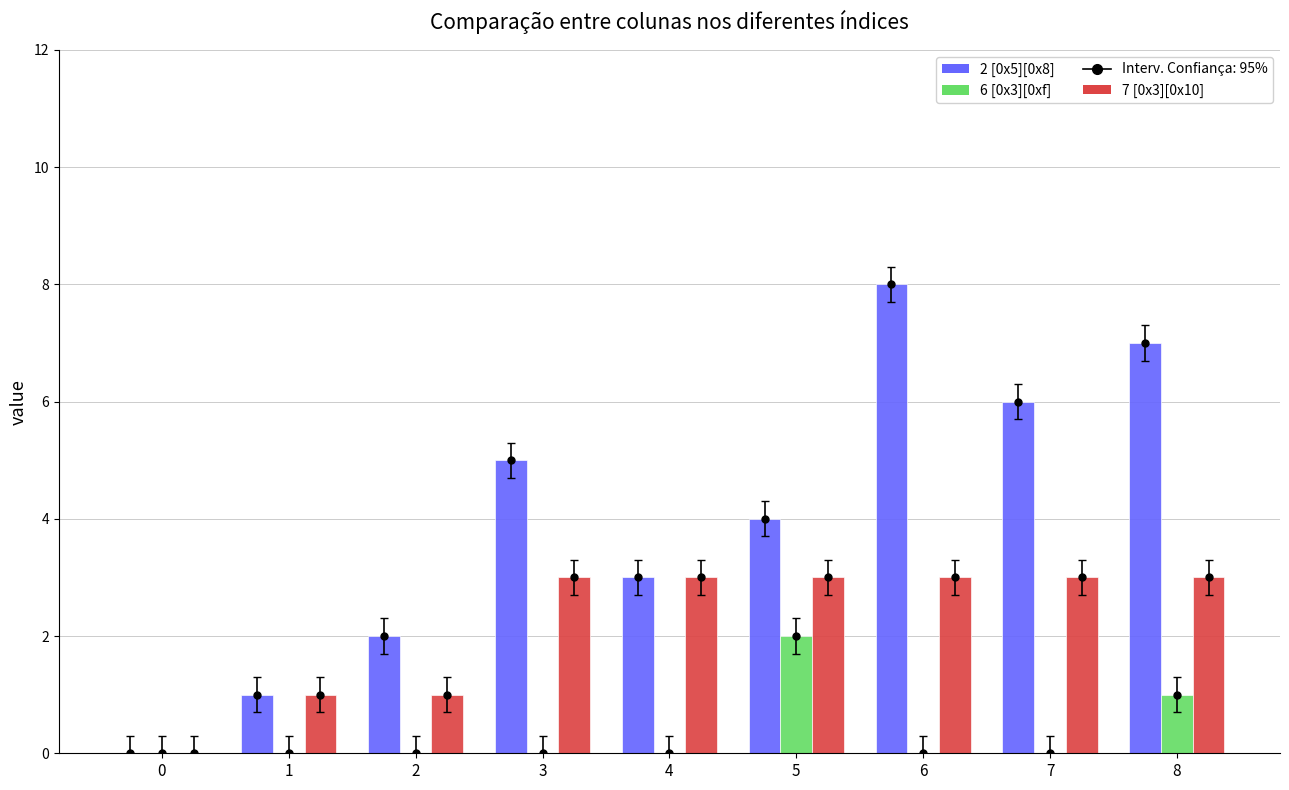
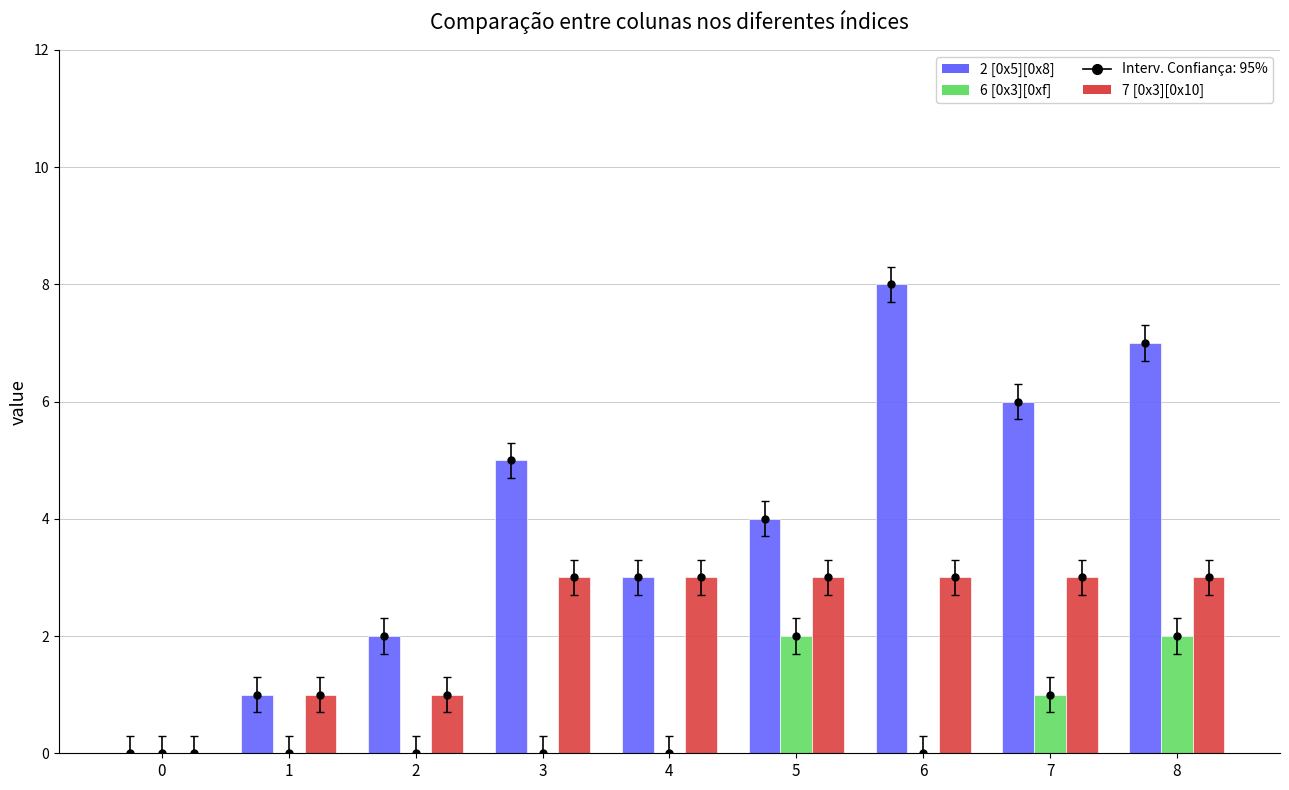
  {
    "2 [0x5][0x8]": {
      "0": 0,
      "1": 1,
      "2": 2,
      "3": 5,
      "4": 3,
      "5": 4,
      "6": 8,
      "7": 6,
      "8": 7
    },
    "6 [0x3][0xf]": {
      "0": 0,
      "1": 0,
      "2": 0,
      "3": 0,
      "4": 0,
      "5": 2,
      "6": 0,
-     "7": 0,
-     "8": 1
+     "7": 1,
+     "8": 2
    },
    "7 [0x3][0x10]": {
      "0": 0,
      "1": 1,
      "2": 1,
      "3": 3,
      "4": 3,
      "5": 3,
      "6": 3,
      "7": 3,
      "8": 3
    }
  }
